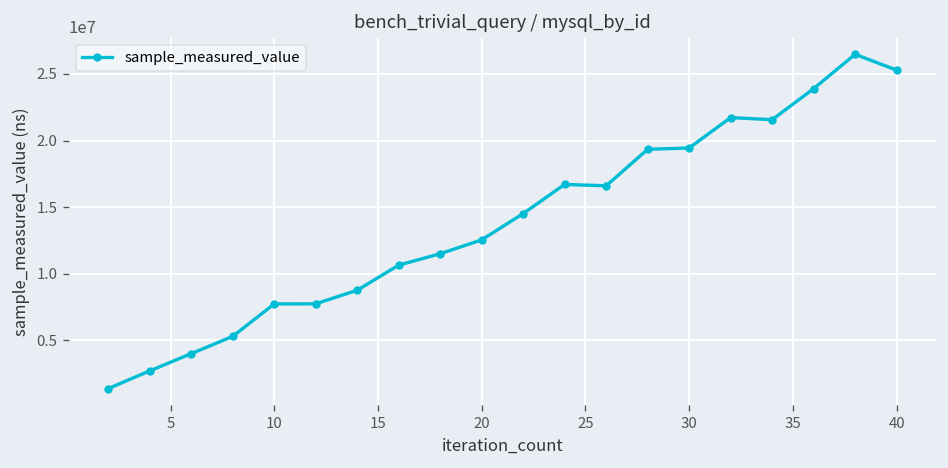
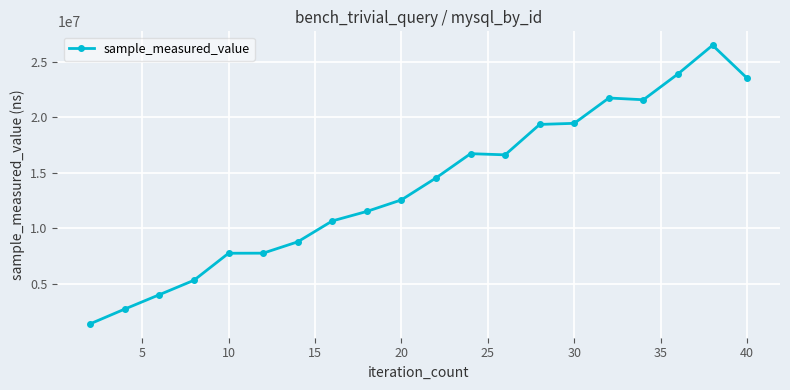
  {
    "10": 7700000,
    "20": 12500000,
    "30": 19400000,
-   "40": 25300000
+   "40": 23500000
  }
